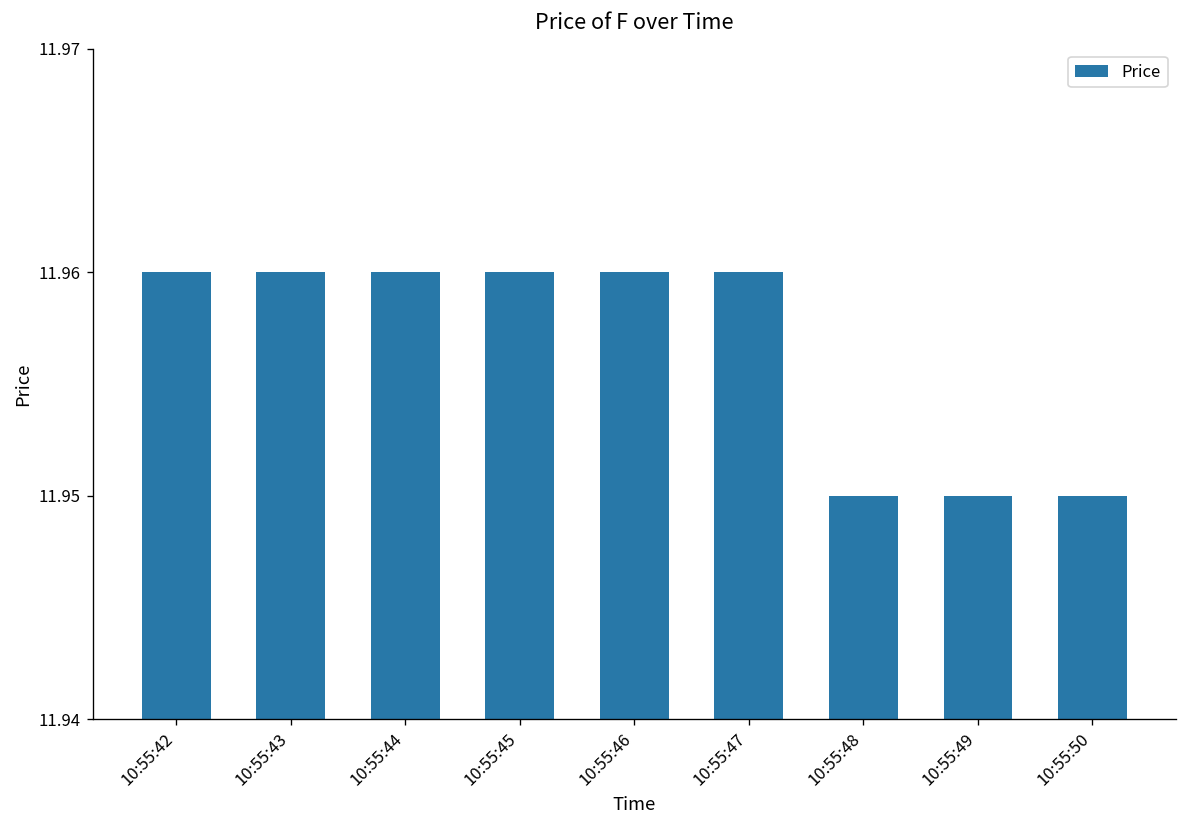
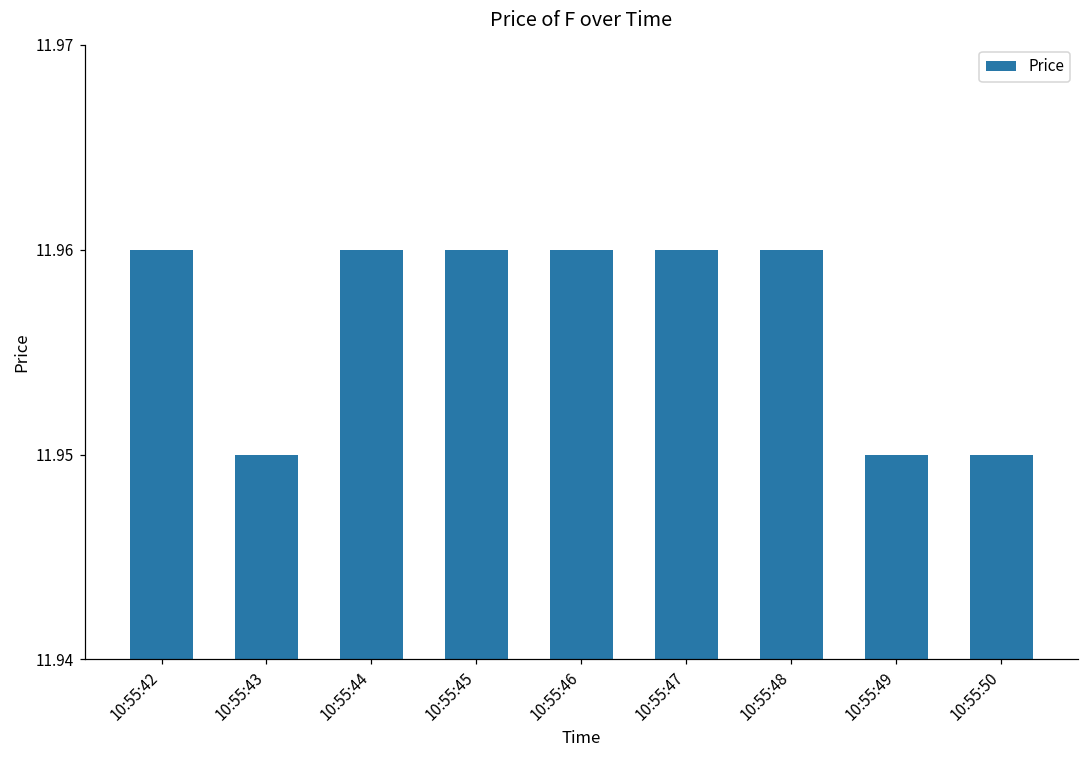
  {
    "10:55:42": 11.96,
-   "10:55:43": 11.96,
+   "10:55:43": 11.95,
    "10:55:44": 11.96,
    "10:55:45": 11.96,
    "10:55:46": 11.96,
    "10:55:47": 11.96,
-   "10:55:48": 11.95,
+   "10:55:48": 11.96,
    "10:55:49": 11.95,
    "10:55:50": 11.95
  }
